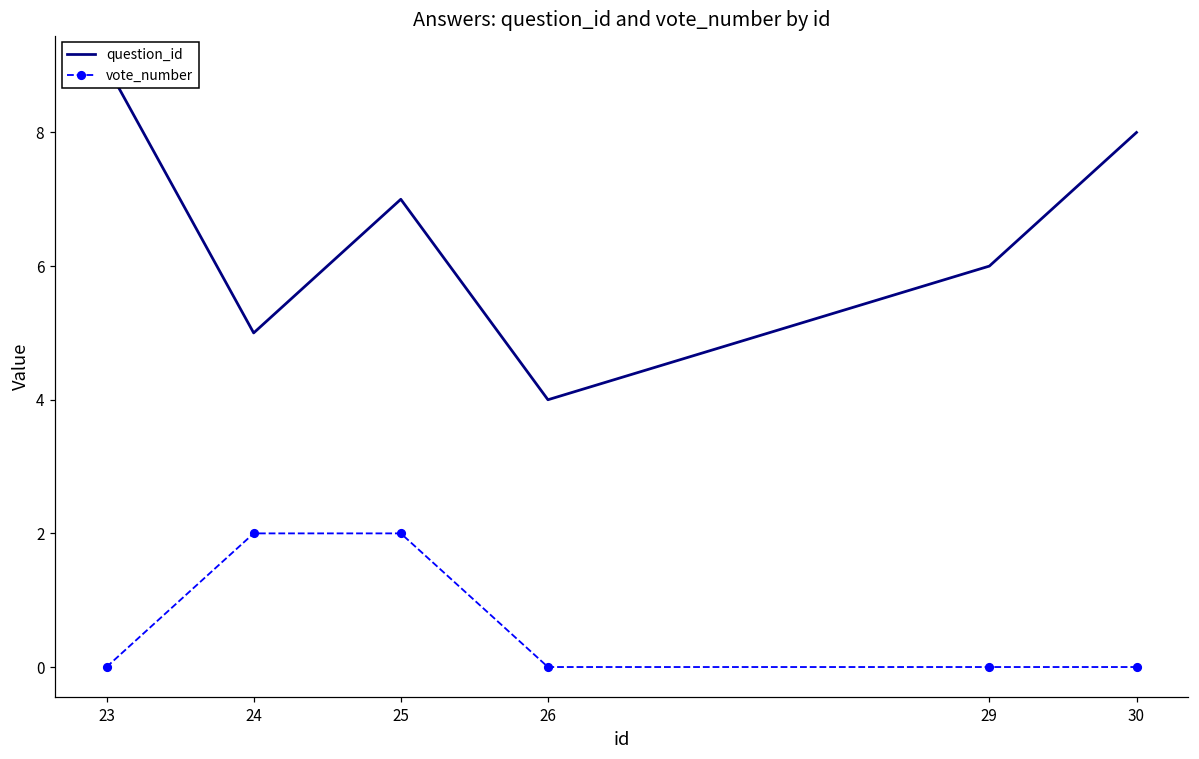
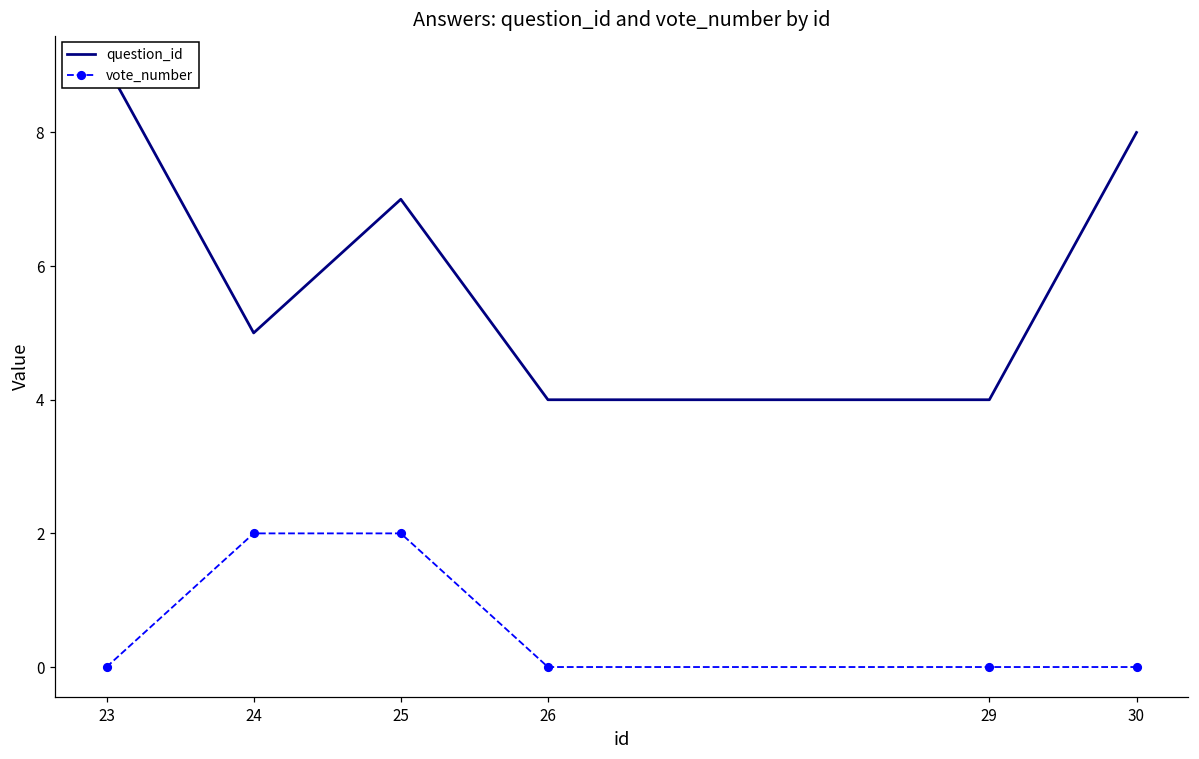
  {
    "question_id": {
      "24": 5,
      "25": 7,
      "26": 4,
-     "29": 6,
+     "29": 4,
      "30": 8
    },
    "vote_number": {
      "23": 0,
      "24": 2,
      "25": 2,
      "26": 0,
      "29": 0,
      "30": 0
    }
  }
